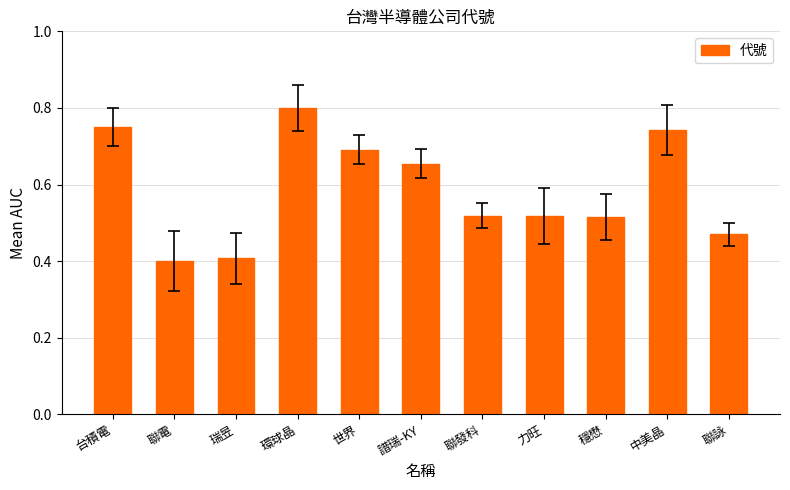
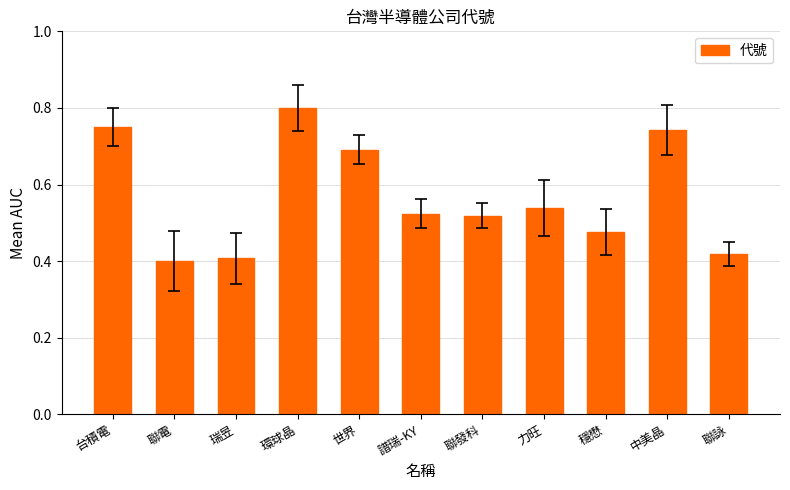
  {
    "代號": {
      "台積電": 0.75,
      "聯電": 0.40,
      "瑞昱": 0.41,
      "環球晶": 0.80,
      "世界": 0.69,
-     "譜瑞-KY": 0.65,
+     "譜瑞-KY": 0.52,
      "聯發科": 0.52,
-     "力旺": 0.52,
-     "穩懋": 0.51,
+     "力旺": 0.54,
+     "穩懋": 0.48,
      "中美晶": 0.74,
-     "聯詠": 0.47
+     "聯詠": 0.42
    }
  }
